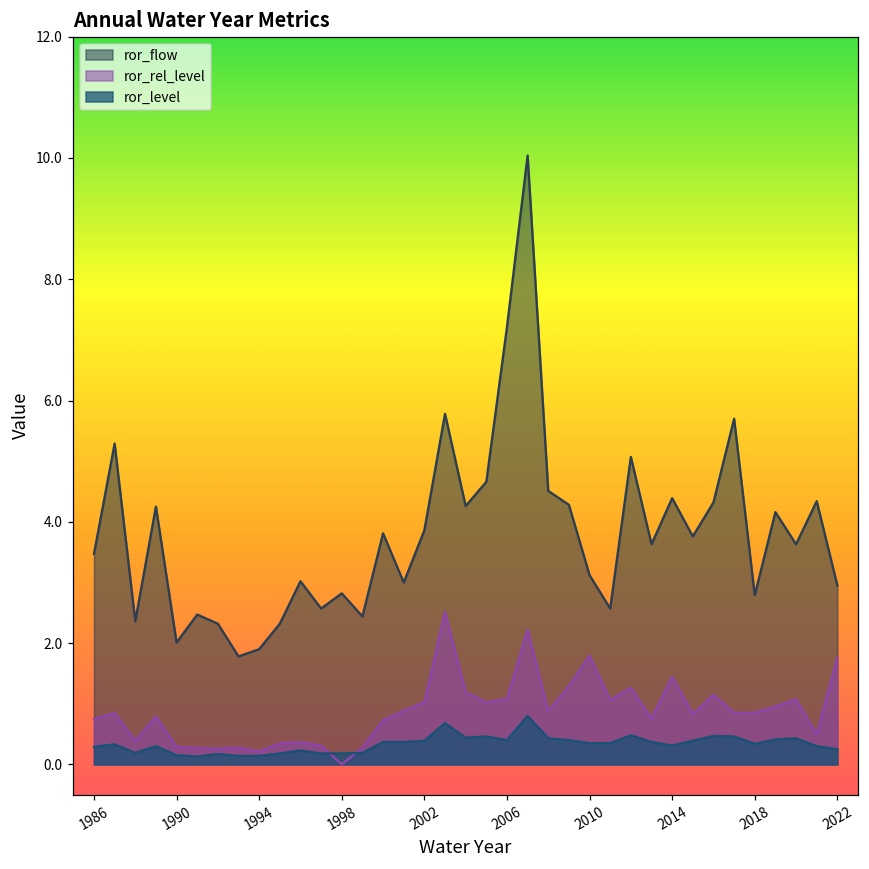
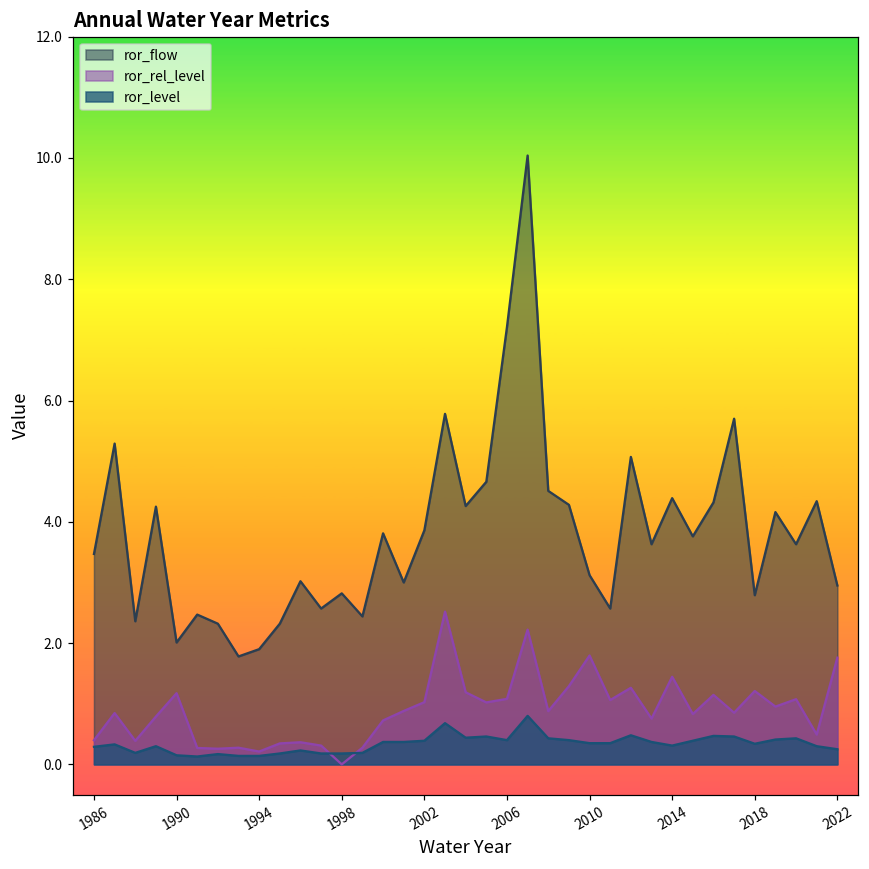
  {
    "ror_rel_level": {
-     "1986": 0.7,
-     "1990": 0.3,
+     "1986": 0.4,
+     "1990": 1.2,
      "1994": 0.2,
      "1998": 0.0,
      "2002": 1.0,
      "2006": 1.1,
      "2010": 1.8,
      "2014": 1.4,
-     "2018": 0.9,
+     "2018": 1.2,
      "2022": 1.8
    }
  }
